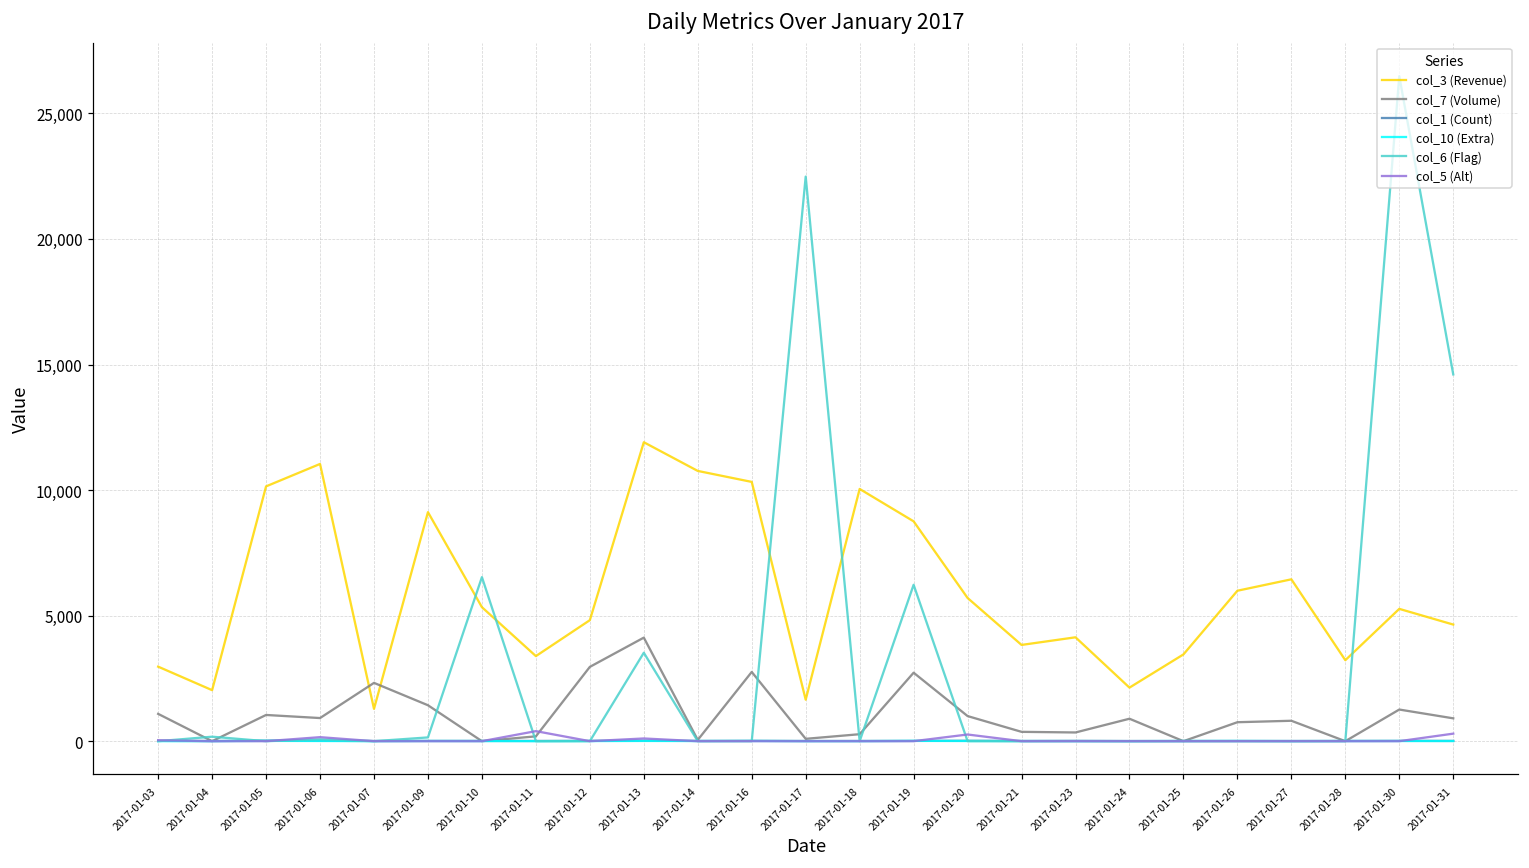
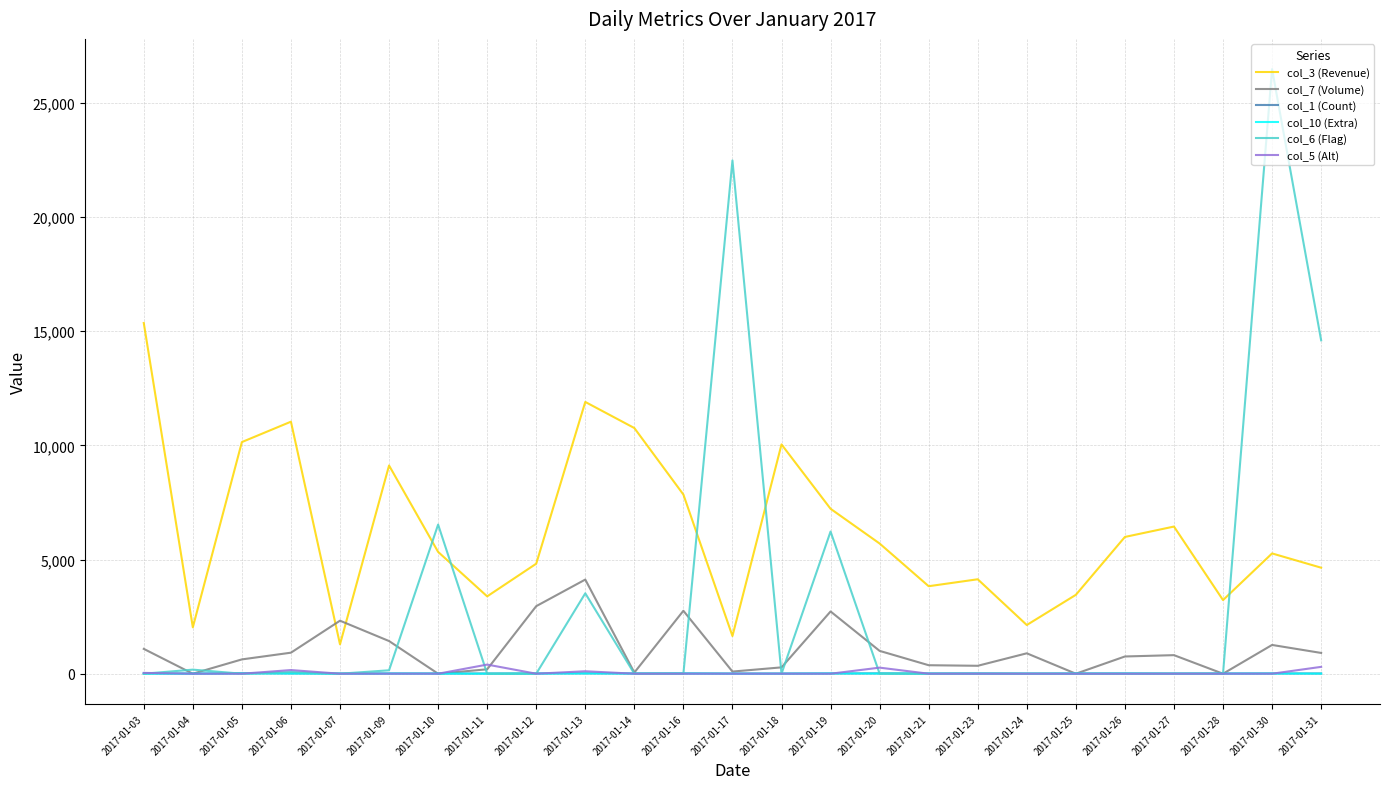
  {
    "col_3 (Revenue)": {
-     "2017-01-03": "3,000",
+     "2017-01-03": "15,400",
      "2017-01-04": "2,000",
      "2017-01-05": "10,100",
      "2017-01-06": "11,000",
      "2017-01-07": "1,300",
      "2017-01-09": "9,100",
      "2017-01-10": "5,300",
      "2017-01-11": "3,400",
      "2017-01-12": "4,800",
      "2017-01-13": "11,900",
      "2017-01-14": "10,800",
-     "2017-01-16": "10,300",
+     "2017-01-16": "7,800",
      "2017-01-17": "1,700",
      "2017-01-18": "10,000",
-     "2017-01-19": "8,800",
+     "2017-01-19": "7,200",
      "2017-01-20": "5,700",
      "2017-01-21": "3,800",
      "2017-01-23": "4,100",
      "2017-01-24": "2,100",
      "2017-01-25": "3,500",
      "2017-01-26": "6,000",
      "2017-01-27": "6,400",
      "2017-01-28": "3,200",
      "2017-01-30": "5,300",
      "2017-01-31": "4,600"
    },
    "col_7 (Volume)": {
      "2017-01-03": "1,100",
-     "2017-01-05": "1,000",
+     "2017-01-05": "600",
      "2017-01-06": "900",
      "2017-01-07": "2,300",
      "2017-01-09": "1,400",
      "2017-01-11": "200",
      "2017-01-12": "3,000",
      "2017-01-13": "4,100",
      "2017-01-16": "2,800",
      "2017-01-18": "300",
      "2017-01-19": "2,700",
      "2017-01-20": "1,000",
      "2017-01-21": "400",
      "2017-01-23": "300",
      "2017-01-24": "900",
      "2017-01-26": "800",
      "2017-01-27": "800",
      "2017-01-30": "1,300",
      "2017-01-31": "900"
    },
    "col_6 (Flag)": {
      "2017-01-04": "200",
      "2017-01-09": "200",
      "2017-01-10": "6,500",
      "2017-01-13": "3,500",
      "2017-01-17": "22,500",
      "2017-01-19": "6,200",
      "2017-01-31": "14,600"
    },
    "col_5 (Alt)": {
      "2017-01-11": "400",
      "2017-01-20": "300",
      "2017-01-31": "300"
    }
  }
